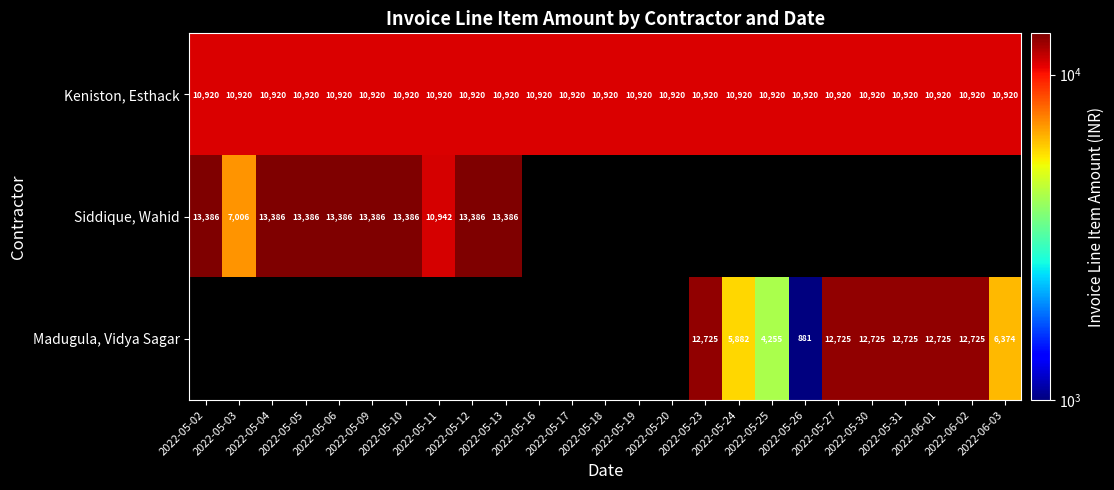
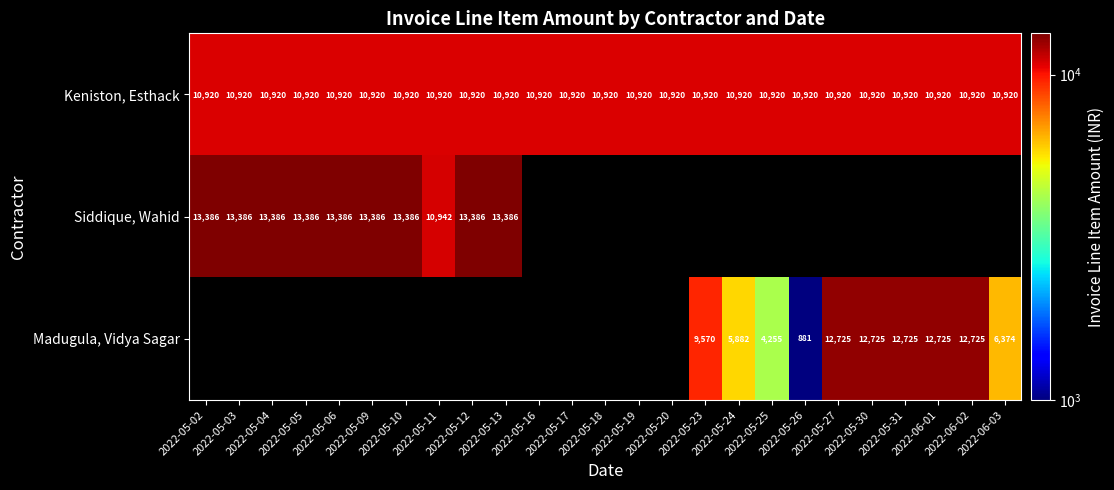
  {
    "Keniston, Esthack": {
      "2022-05-02": "10,920",
      "2022-05-03": "10,920",
      "2022-05-04": "10,920",
      "2022-05-05": "10,920",
      "2022-05-06": "10,920",
      "2022-05-09": "10,920",
      "2022-05-10": "10,920",
      "2022-05-11": "10,920",
      "2022-05-12": "10,920",
      "2022-05-13": "10,920",
      "2022-05-16": "10,920",
      "2022-05-17": "10,920",
      "2022-05-18": "10,920",
      "2022-05-19": "10,920",
      "2022-05-20": "10,920",
      "2022-05-23": "10,920",
      "2022-05-24": "10,920",
      "2022-05-25": "10,920",
      "2022-05-26": "10,920",
      "2022-05-27": "10,920",
      "2022-05-30": "10,920",
      "2022-05-31": "10,920",
      "2022-06-01": "10,920",
      "2022-06-02": "10,920",
      "2022-06-03": "10,920"
    },
    "Siddique, Wahid": {
      "2022-05-02": "13,386",
-     "2022-05-03": "7,006",
+     "2022-05-03": "13,386",
      "2022-05-04": "13,386",
      "2022-05-05": "13,386",
      "2022-05-06": "13,386",
      "2022-05-09": "13,386",
      "2022-05-10": "13,386",
      "2022-05-11": "10,942",
      "2022-05-12": "13,386",
      "2022-05-13": "13,386"
    },
    "Madugula, Vidya Sagar": {
-     "2022-05-23": "12,725",
+     "2022-05-23": "9,570",
      "2022-05-24": "5,882",
      "2022-05-25": "4,255",
      "2022-05-26": "881",
      "2022-05-27": "12,725",
      "2022-05-30": "12,725",
      "2022-05-31": "12,725",
      "2022-06-01": "12,725",
      "2022-06-02": "12,725",
      "2022-06-03": "6,374"
    }
  }
